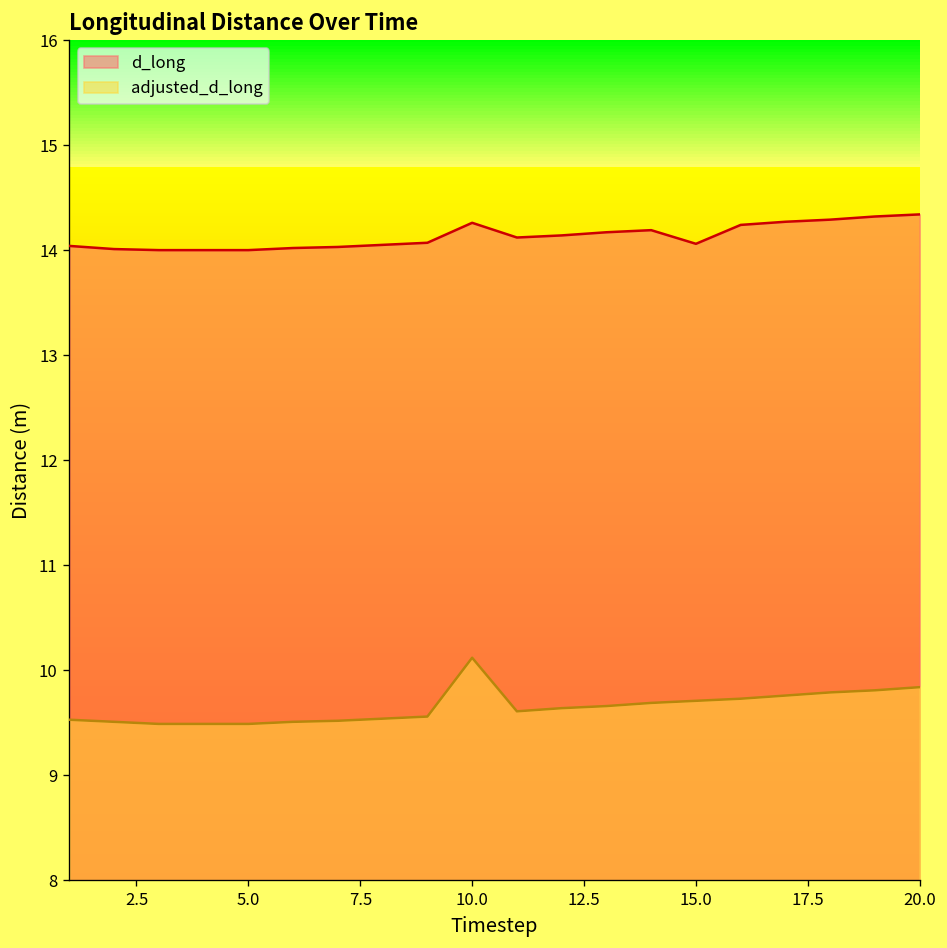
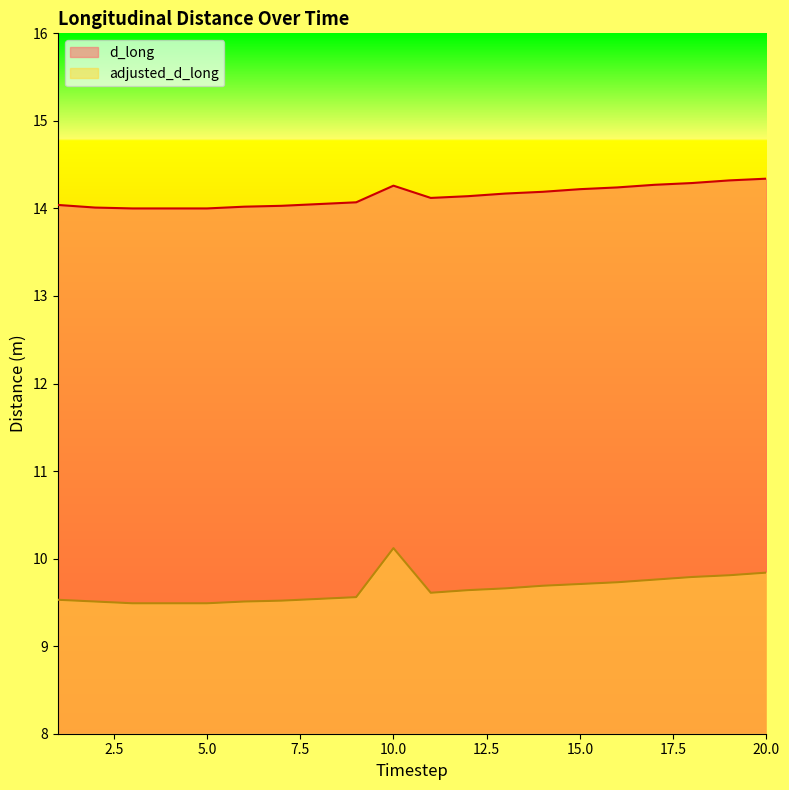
  {
    "d_long": {
      "5.0": 14.0,
      "10.0": 14.3,
-     "15.0": 14.1,
+     "15.0": 14.2,
      "20.0": 14.3
    },
    "adjusted_d_long": {
      "5.0": 9.5,
      "10.0": 10.1,
      "15.0": 9.7,
      "20.0": 9.8
    }
  }
